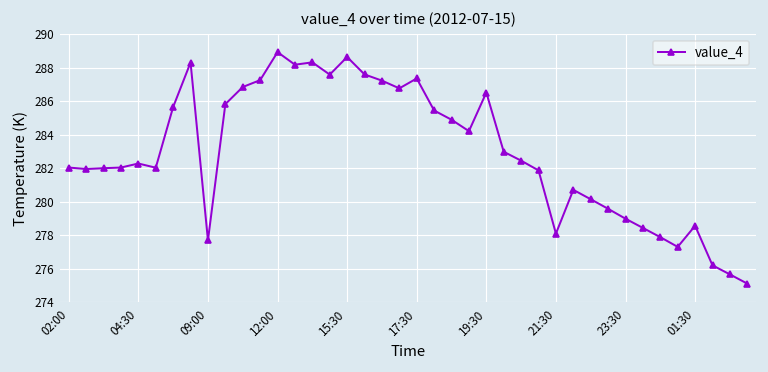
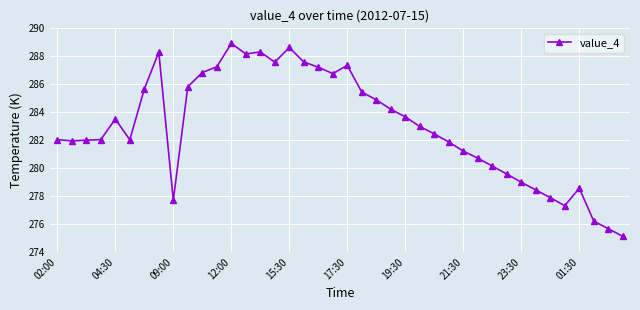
  {
-   "04:30": 282.3,
+   "04:30": 283.5,
    "09:00": 277.7,
    "12:00": 288.9,
    "15:30": 288.6,
    "17:30": 287.4,
-   "19:30": 286.5,
-   "21:30": 278.1,
+   "19:30": 283.7,
+   "21:30": 281.2,
    "23:30": 279.0,
    "01:30": 278.6
  }
